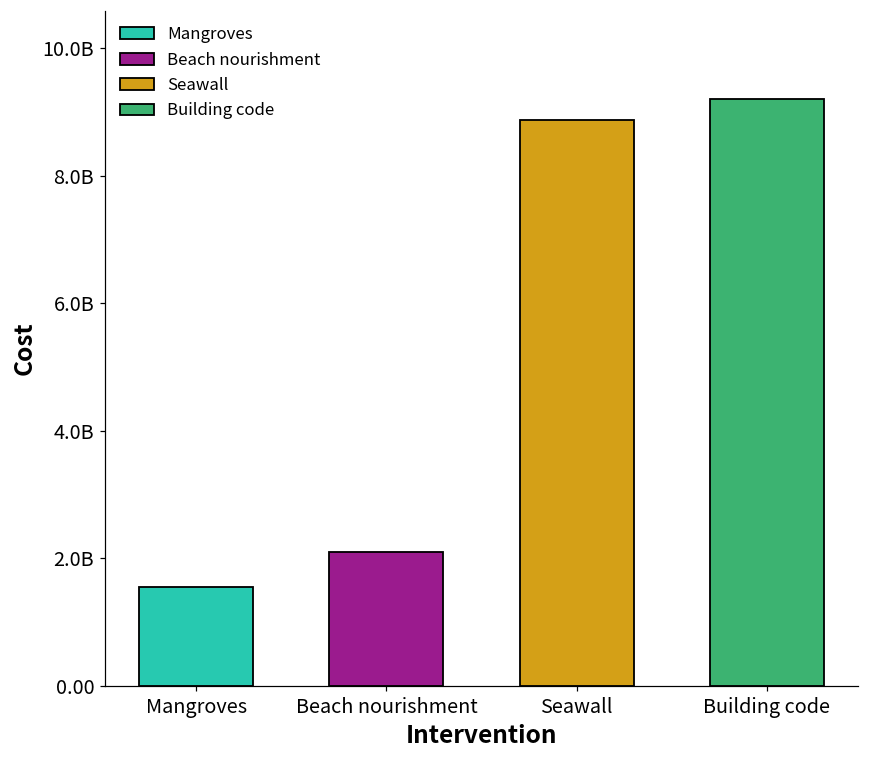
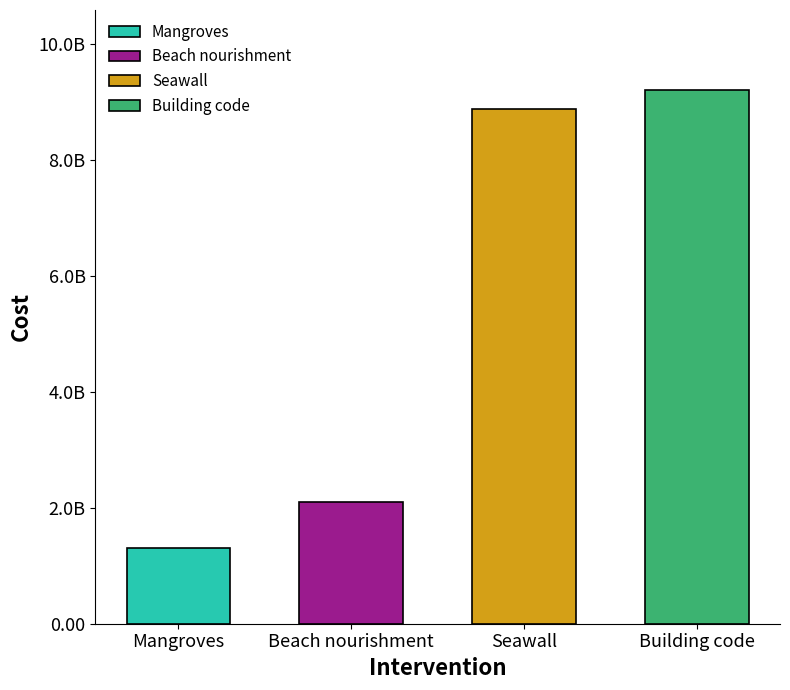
  {
-   "Mangroves": 1600000000,
+   "Mangroves": 1300000000,
    "Beach nourishment": 2100000000,
    "Seawall": 8900000000,
    "Building code": 9200000000
  }
